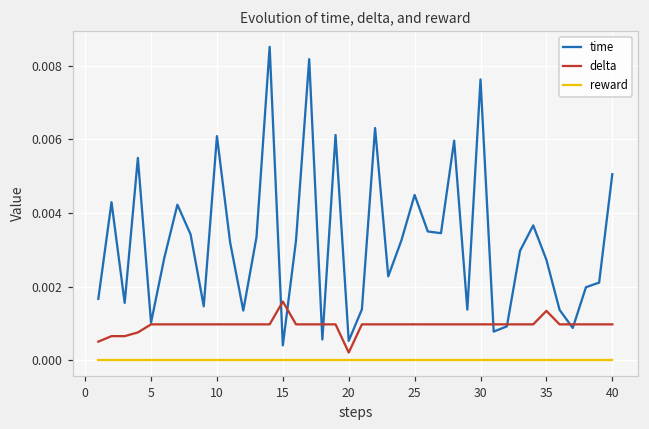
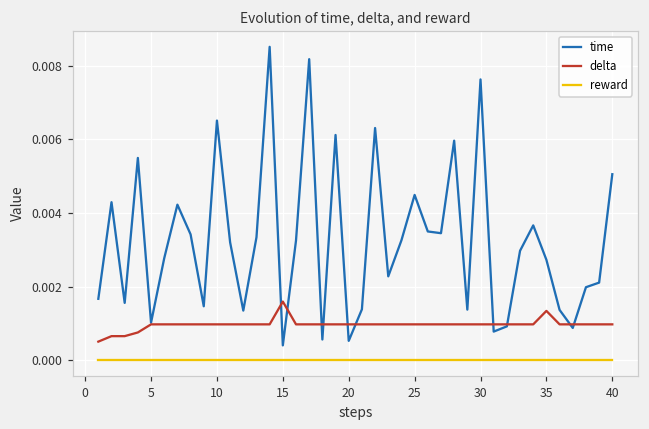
  {
    "time": {
-     "10": 0.0061,
+     "10": 0.0065,
      "15": 0.0004,
      "20": 0.0005,
      "25": 0.0045,
      "30": 0.0076,
      "35": 0.0027,
      "40": 0.0051
    },
    "delta": {
      "10": 0.0010,
      "15": 0.0016,
-     "20": 0.0002,
+     "20": 0.0010,
      "25": 0.0010,
      "30": 0.0010,
      "35": 0.0013,
      "40": 0.0010
    },
    "reward": {
      "5": 0.0000,
      "10": 0.0000,
      "15": 0.0000,
      "20": 0.0000,
      "25": 0.0000,
      "30": 0.0000,
      "35": 0.0000,
      "40": 0.0000
    }
  }
